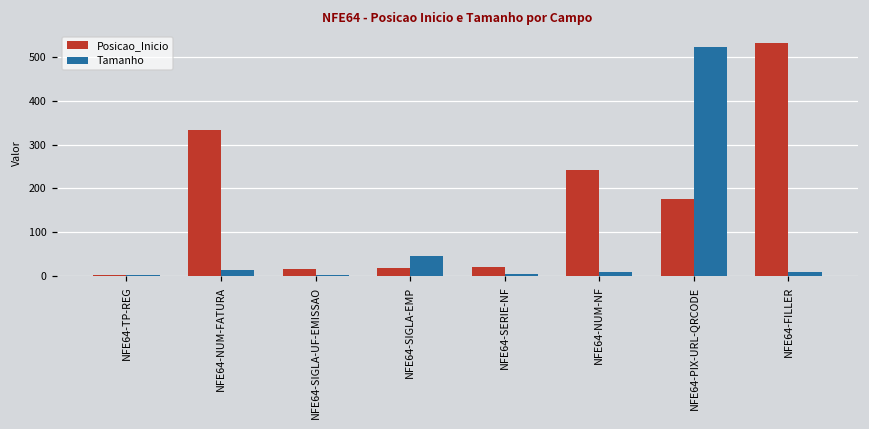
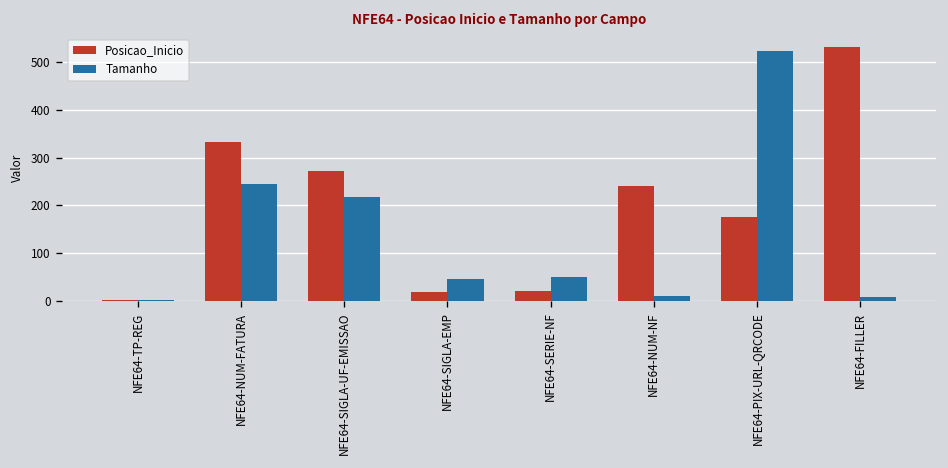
  {
    "Posicao_Inicio": {
      "NFE64-NUM-FATURA": 330,
-     "NFE64-SIGLA-UF-EMISSAO": 20,
+     "NFE64-SIGLA-UF-EMISSAO": 270,
      "NFE64-SIGLA-EMP": 20,
      "NFE64-SERIE-NF": 20,
      "NFE64-NUM-NF": 240,
      "NFE64-PIX-URL-QRCODE": 180,
      "NFE64-FILLER": 530
    },
    "Tamanho": {
-     "NFE64-NUM-FATURA": 10,
-     "NFE64-SIGLA-UF-EMISSAO": 0,
+     "NFE64-NUM-FATURA": 250,
+     "NFE64-SIGLA-UF-EMISSAO": 220,
      "NFE64-SIGLA-EMP": 50,
-     "NFE64-SERIE-NF": 0,
+     "NFE64-SERIE-NF": 50,
      "NFE64-NUM-NF": 10,
      "NFE64-PIX-URL-QRCODE": 520,
      "NFE64-FILLER": 10
    }
  }
